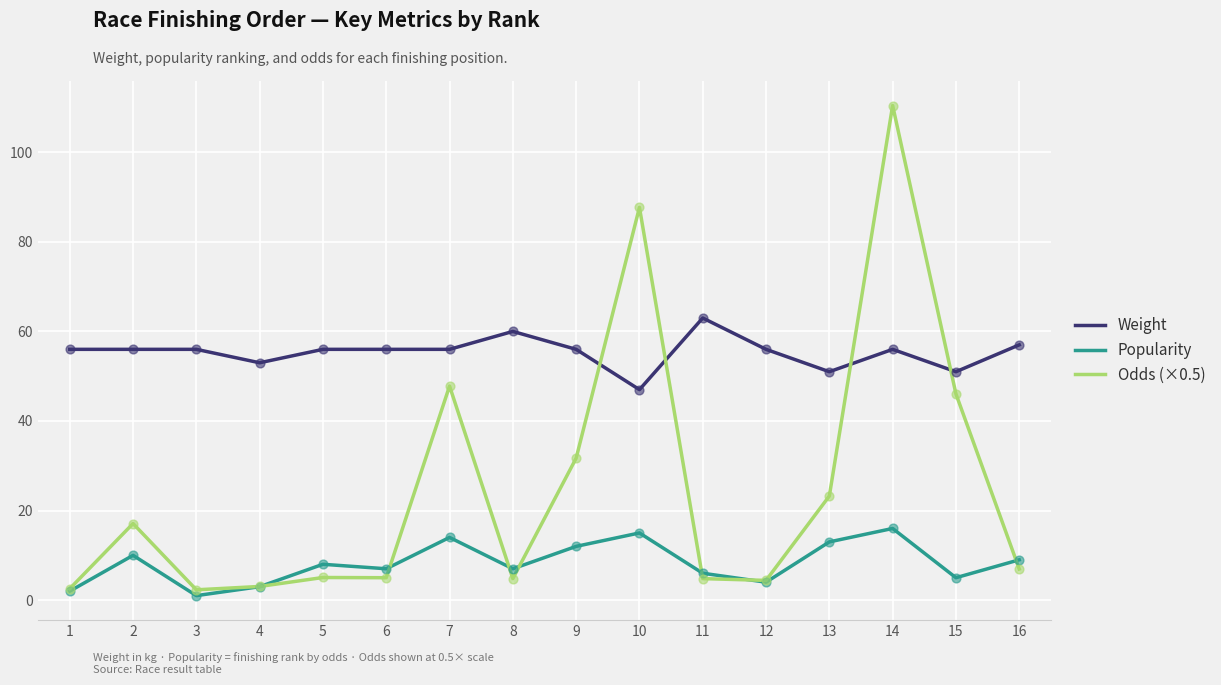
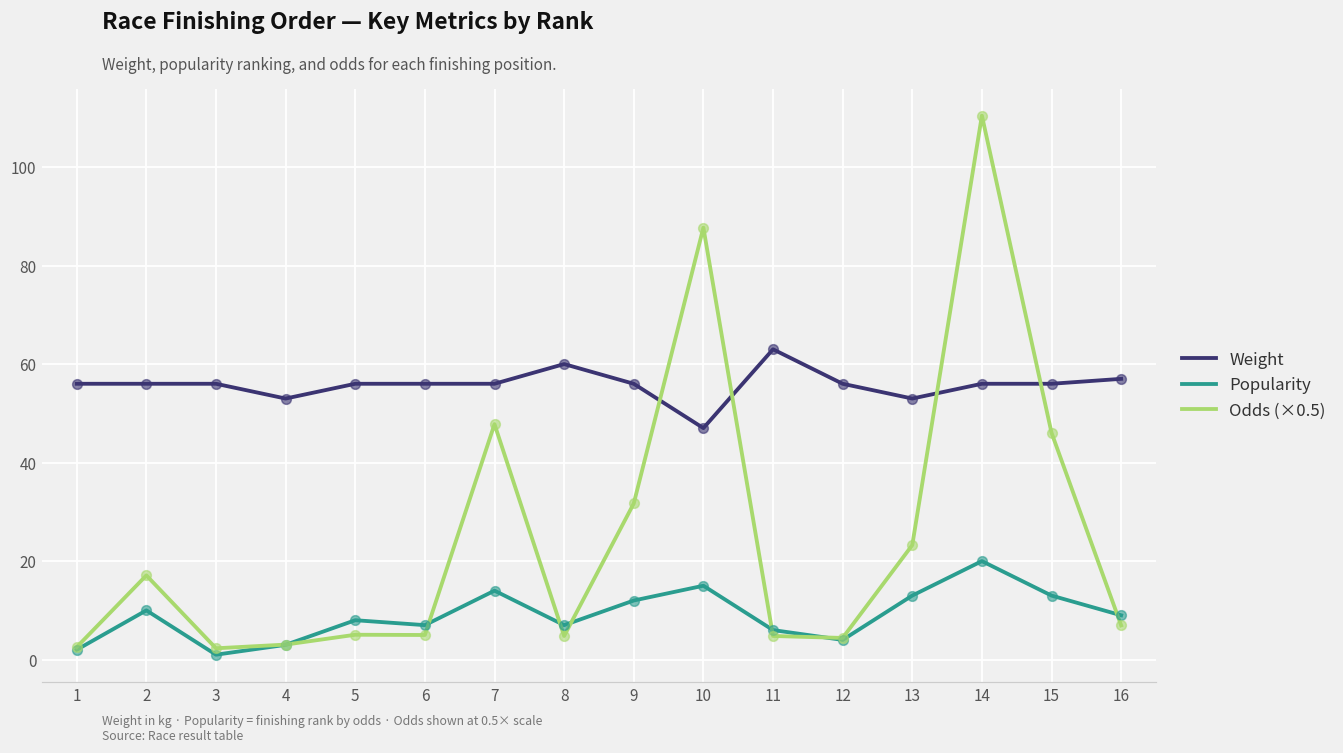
  {
    "Weight": {
      "1": 56,
      "2": 56,
      "3": 56,
      "4": 53,
      "5": 56,
      "6": 56,
      "7": 56,
      "8": 60,
      "9": 56,
      "10": 47,
      "11": 63,
      "12": 56,
-     "13": 51,
+     "13": 53,
      "14": 56,
-     "15": 51,
+     "15": 56,
      "16": 57
    },
    "Popularity": {
      "2": 10,
      "3": 1,
      "5": 8,
      "6": 7,
      "7": 14,
      "8": 7,
      "9": 12,
      "10": 15,
      "11": 6,
      "13": 13,
-     "14": 16,
-     "15": 5,
+     "14": 20,
+     "15": 13,
      "16": 9
    },
    "Odds (×0.5)": {
      "2": 17,
      "3": 2,
      "5": 5,
      "6": 5,
      "7": 48,
      "8": 5,
      "9": 32,
      "10": 88,
      "11": 5,
      "13": 23,
      "14": 110,
      "15": 46,
      "16": 7
    }
  }
